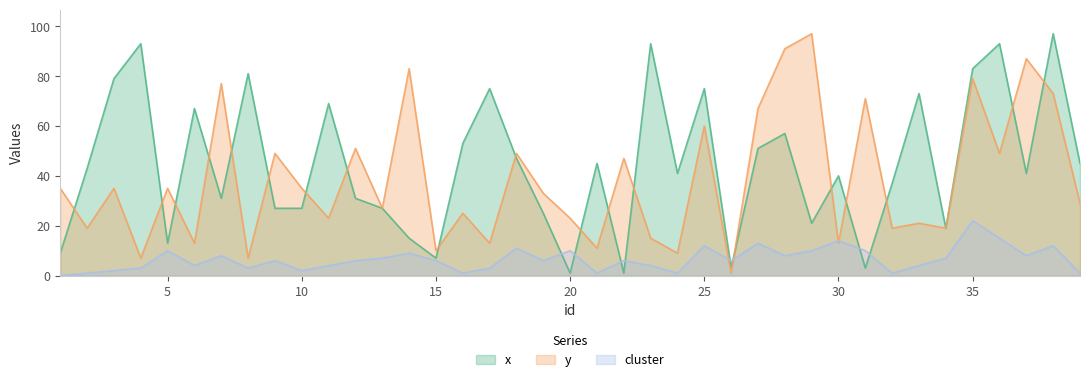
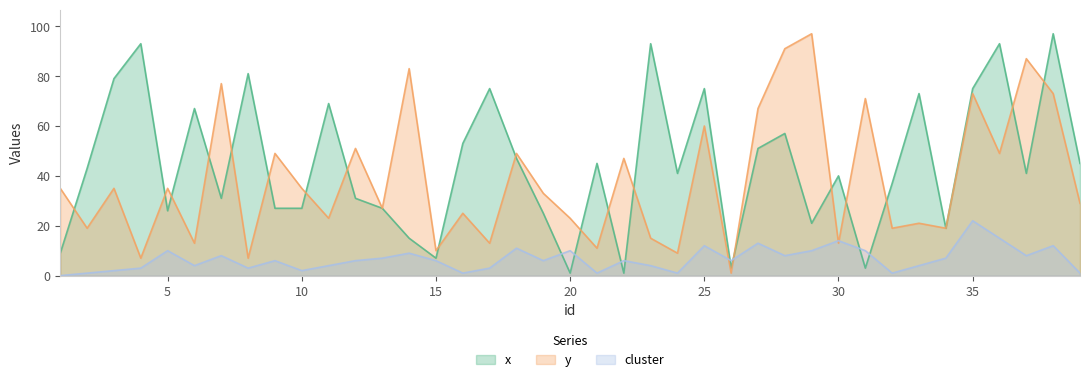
  {
    "x": {
-     "5": 13,
+     "5": 26,
      "10": 27,
      "20": 1,
      "25": 75,
      "30": 40,
-     "35": 83
+     "35": 75
    },
    "y": {
      "5": 35,
      "10": 35,
      "15": 10,
      "20": 23,
      "25": 60,
-     "35": 79
+     "35": 73
    },
    "cluster": {
      "5": 10,
      "10": 2,
      "20": 10,
      "25": 12,
      "35": 22
    }
  }
